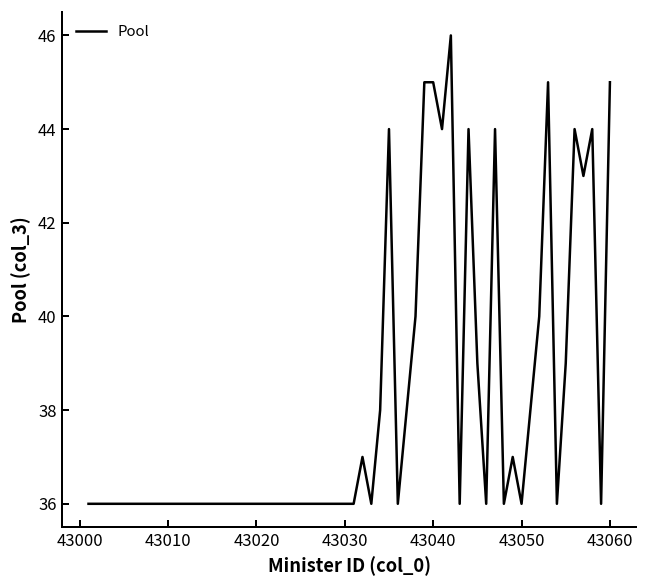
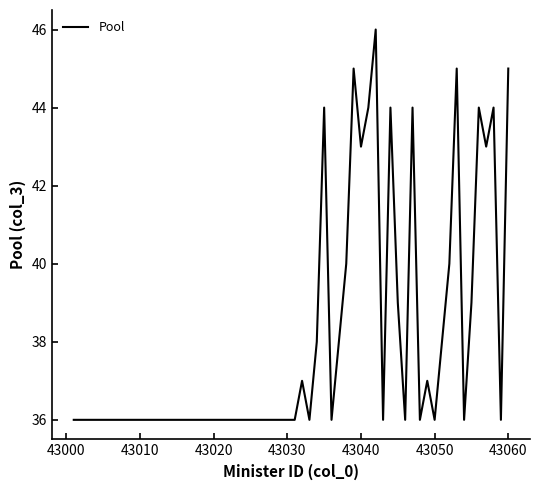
  {
    "43010": 36,
-   "43040": 45,
+   "43040": 43,
    "43050": 36,
    "43060": 45
  }
